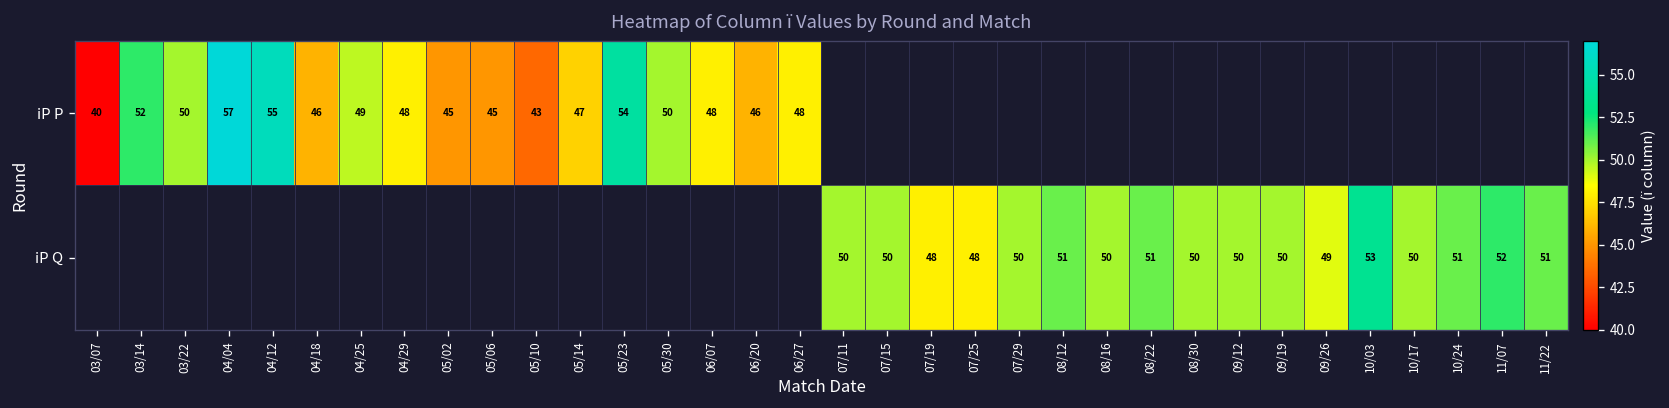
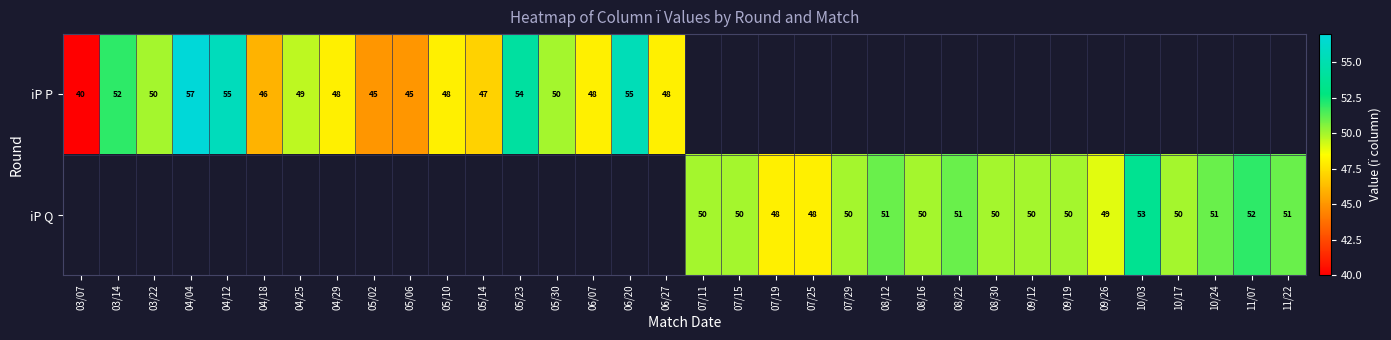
  {
    "iP P": {
      "03/07": 40,
      "03/14": 52,
      "03/22": 50,
      "04/04": 57,
      "04/12": 55,
      "04/18": 46,
      "04/25": 49,
      "04/29": 48,
      "05/02": 45,
      "05/06": 45,
-     "05/10": 43,
+     "05/10": 48,
      "05/14": 47,
      "05/23": 54,
      "05/30": 50,
      "06/07": 48,
-     "06/20": 46,
+     "06/20": 55,
      "06/27": 48
    },
    "iP Q": {
      "07/11": 50,
      "07/15": 50,
      "07/19": 48,
      "07/25": 48,
      "07/29": 50,
      "08/12": 51,
      "08/16": 50,
      "08/22": 51,
      "08/30": 50,
      "09/12": 50,
      "09/19": 50,
      "09/26": 49,
      "10/03": 53,
      "10/17": 50,
      "10/24": 51,
      "11/07": 52,
      "11/22": 51
    }
  }
